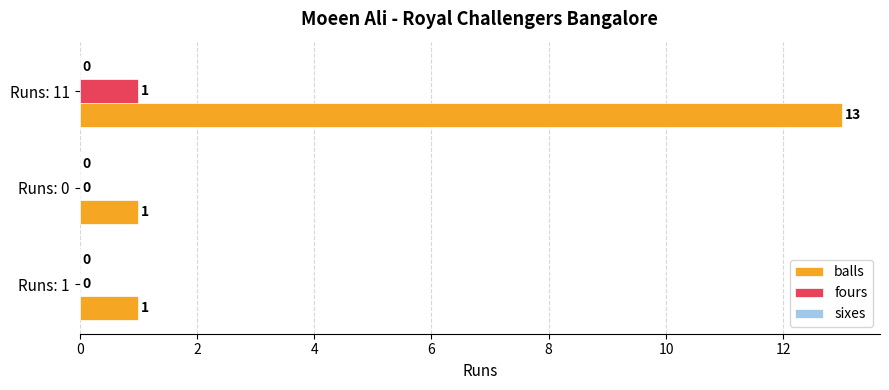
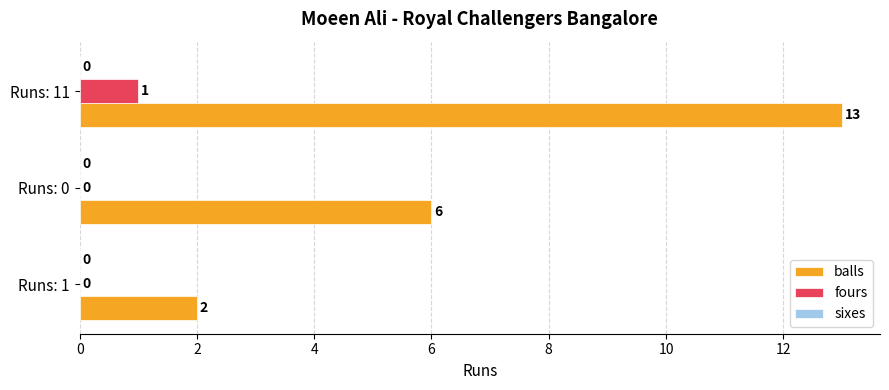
  {
    "balls": {
      "Runs: 11": 13,
-     "Runs: 0": 1,
-     "Runs: 1": 1
+     "Runs: 0": 6,
+     "Runs: 1": 2
    },
    "fours": {
      "Runs: 11": 1,
      "Runs: 0": 0,
      "Runs: 1": 0
    },
    "sixes": {
      "Runs: 11": 0,
      "Runs: 0": 0,
      "Runs: 1": 0
    }
  }
